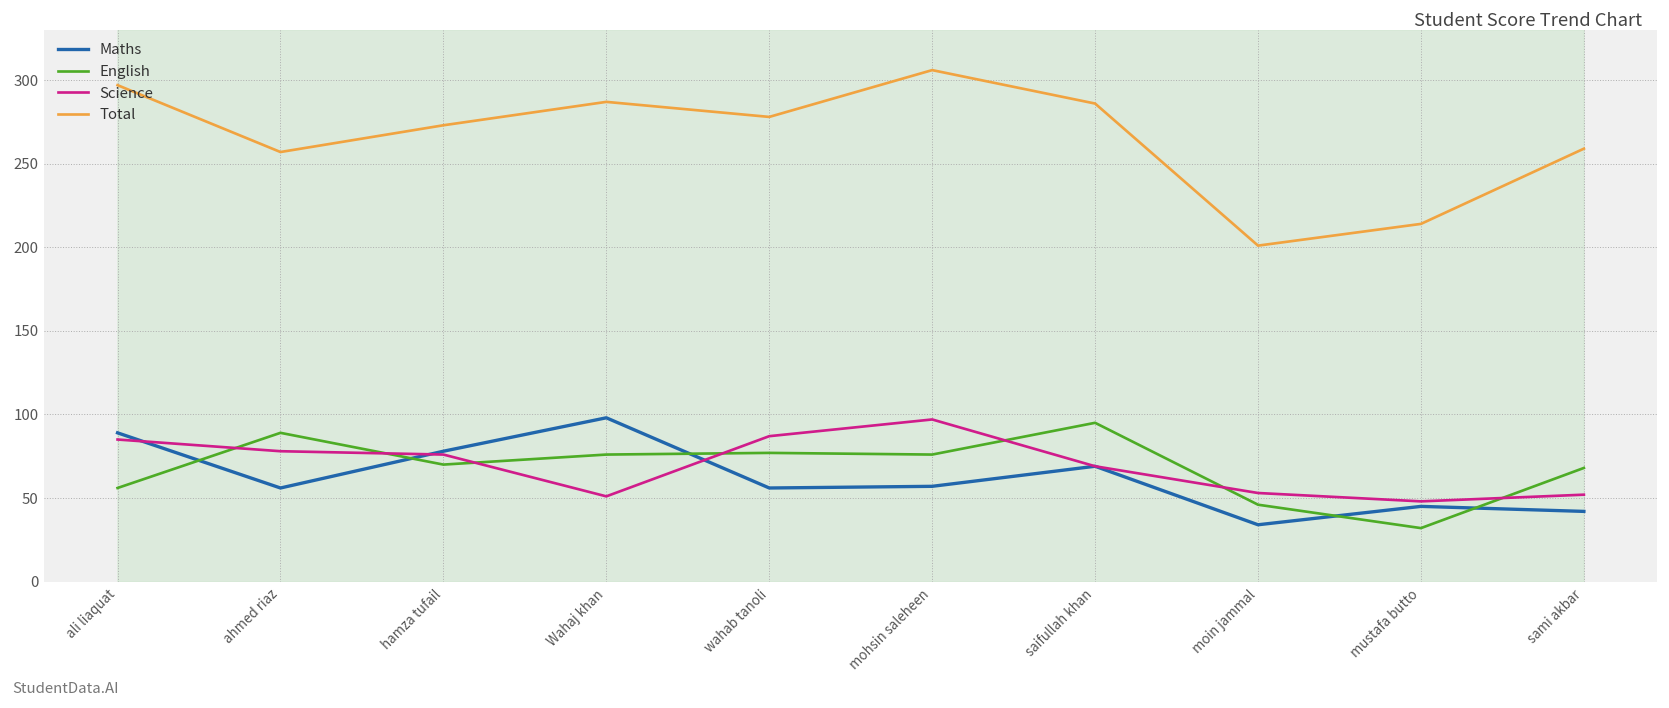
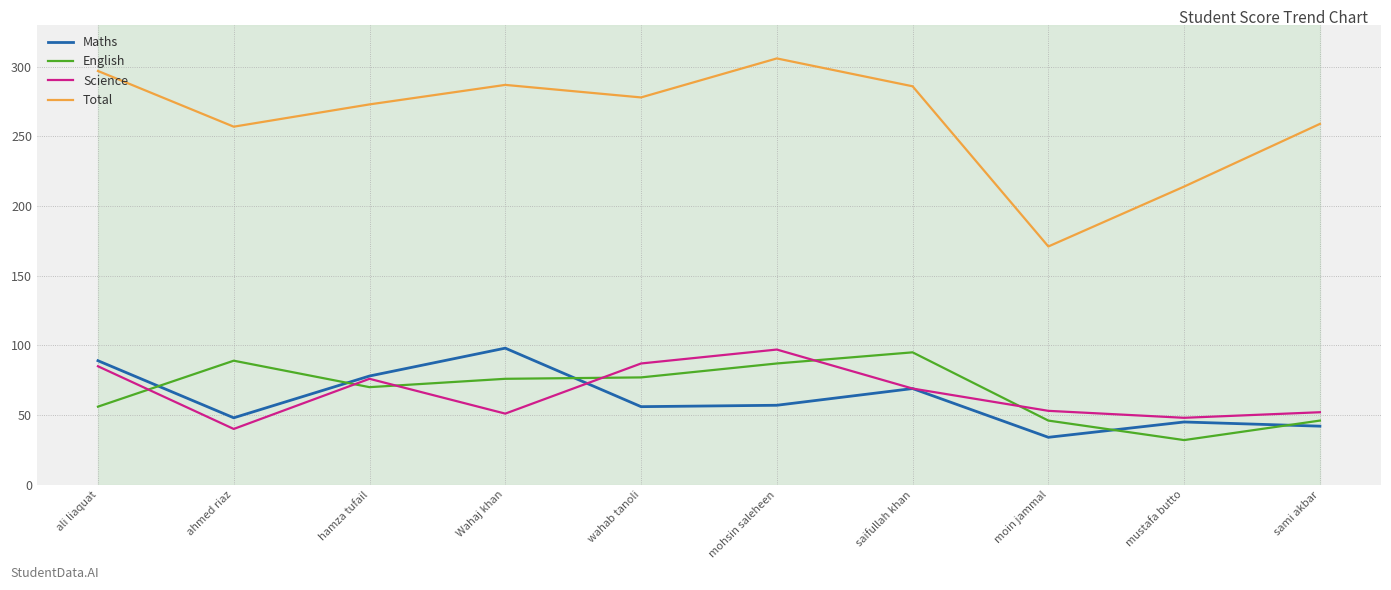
  {
    "Maths": {
      "ali liaquat": 89,
-     "ahmed riaz": 56,
+     "ahmed riaz": 48,
      "hamza tufail": 78,
      "Wahaj khan": 98,
      "wahab tanoli": 56,
      "mohsin saleheen": 57,
      "moin jammal": 34,
      "mustafa butto": 45,
      "sami akbar": 42
    },
    "English": {
      "ali liaquat": 56,
      "ahmed riaz": 89,
      "hamza tufail": 70,
      "Wahaj khan": 76,
      "wahab tanoli": 77,
-     "mohsin saleheen": 76,
+     "mohsin saleheen": 87,
      "saifullah khan": 95,
      "moin jammal": 46,
      "mustafa butto": 32,
-     "sami akbar": 68
+     "sami akbar": 46
    },
    "Science": {
      "ali liaquat": 85,
-     "ahmed riaz": 78,
+     "ahmed riaz": 40,
      "hamza tufail": 76,
      "Wahaj khan": 51,
      "wahab tanoli": 87,
      "mohsin saleheen": 97,
      "moin jammal": 53,
      "mustafa butto": 48,
      "sami akbar": 52
    },
    "Total": {
      "ali liaquat": 297,
      "ahmed riaz": 257,
      "hamza tufail": 273,
      "Wahaj khan": 287,
      "wahab tanoli": 278,
      "mohsin saleheen": 306,
      "saifullah khan": 286,
-     "moin jammal": 201,
+     "moin jammal": 171,
      "mustafa butto": 214,
      "sami akbar": 259
    }
  }
